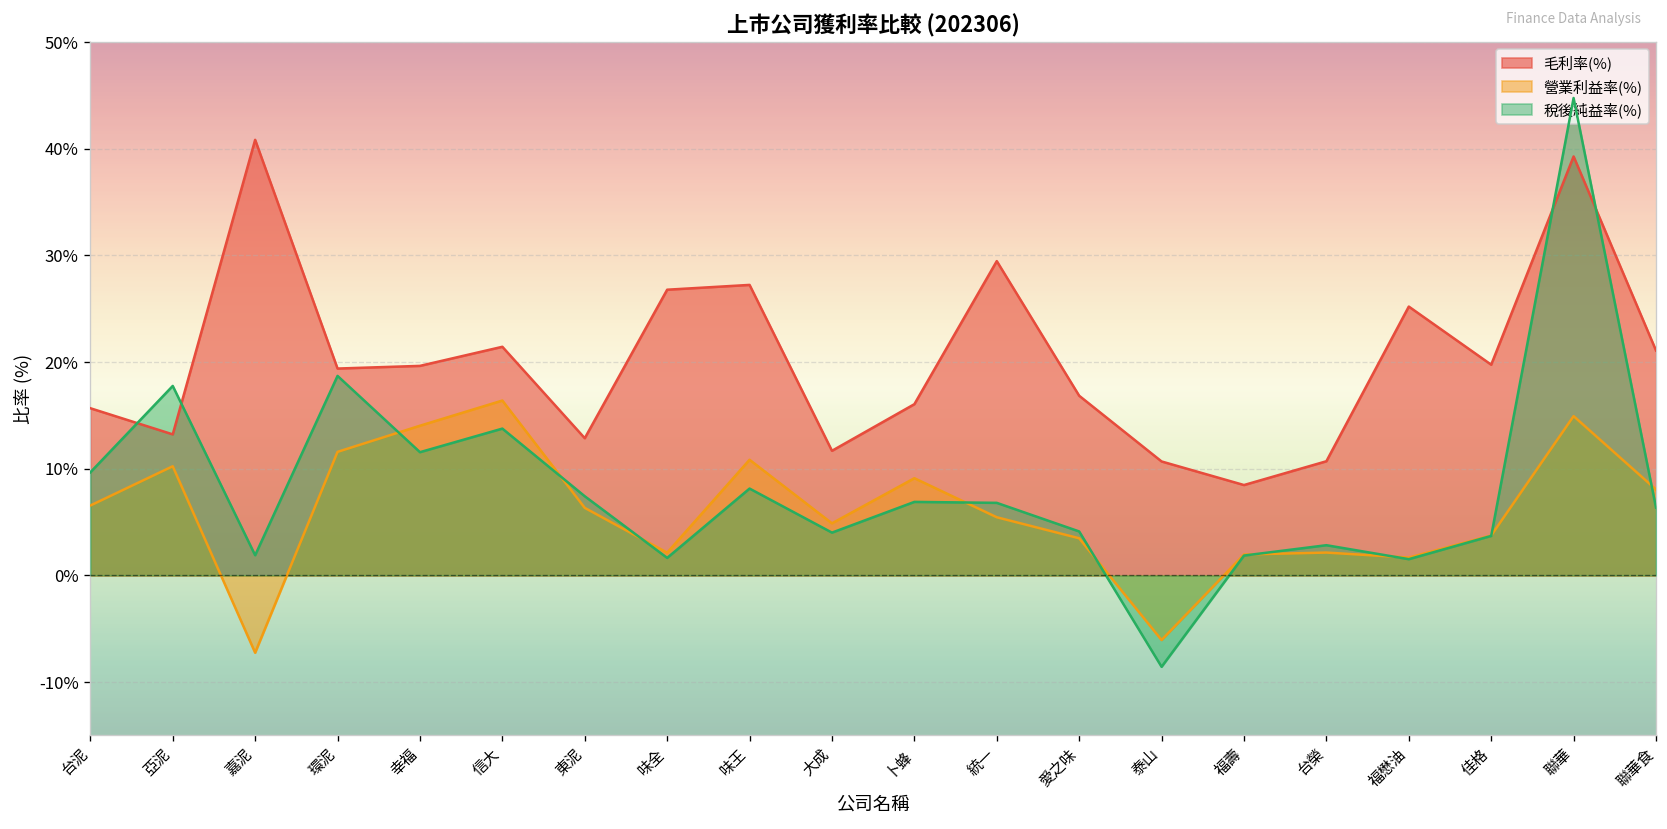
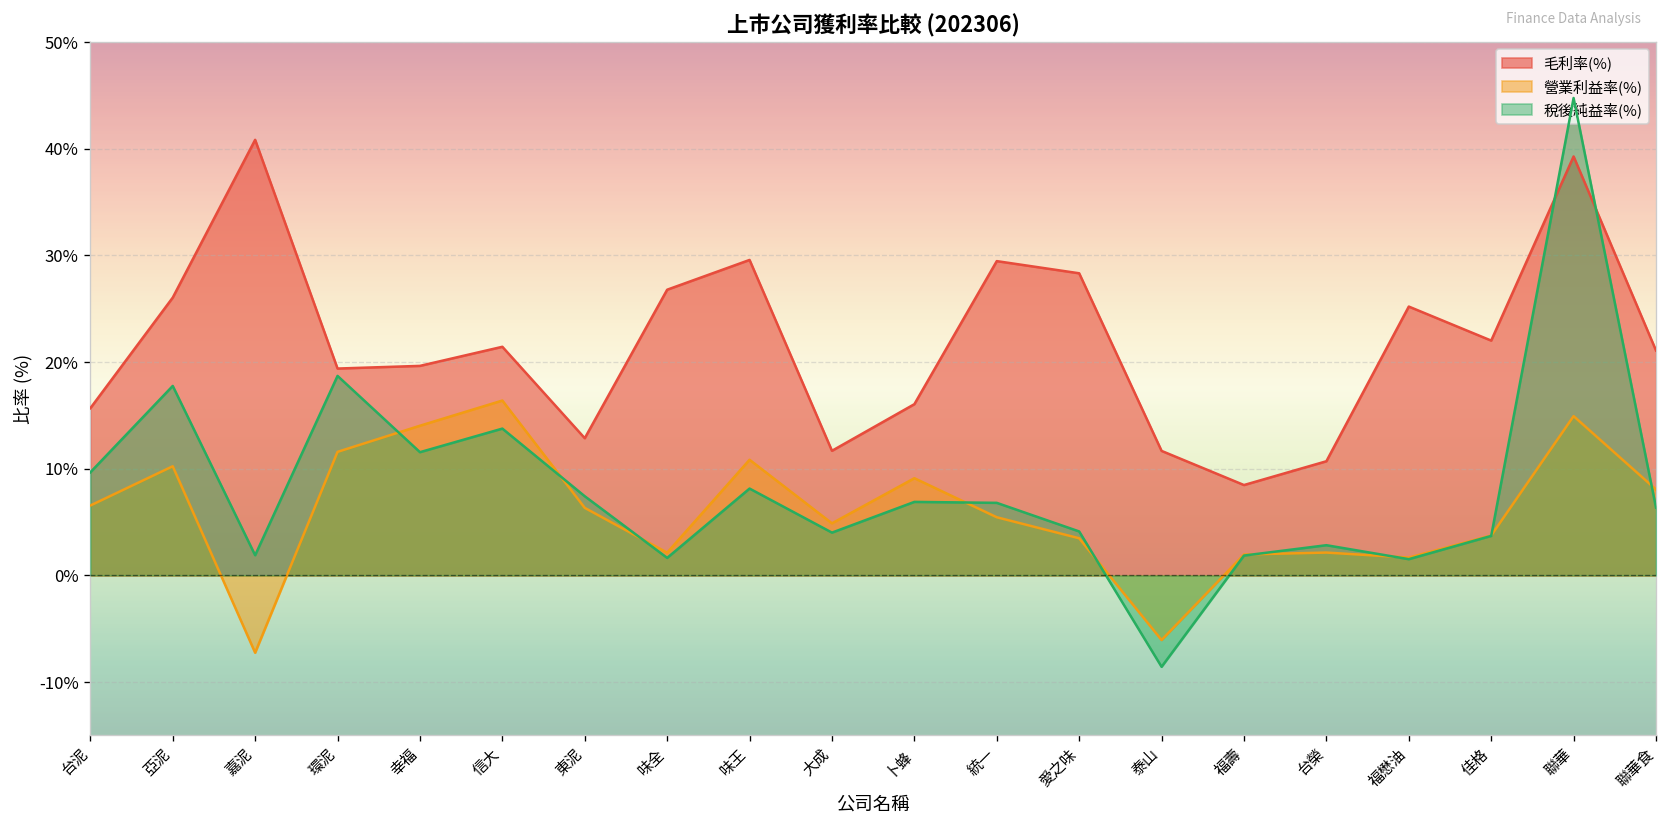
  {
    "毛利率(%)": {
      "台泥": "16%",
-     "亞泥": "13%",
+     "亞泥": "26%",
      "嘉泥": "41%",
      "環泥": "19%",
      "幸福": "20%",
      "信大": "21%",
      "東泥": "13%",
      "味全": "27%",
-     "味王": "27%",
+     "味王": "30%",
      "大成": "12%",
      "卜蜂": "16%",
      "統一": "29%",
-     "愛之味": "17%",
-     "泰山": "11%",
+     "愛之味": "28%",
+     "泰山": "12%",
      "福壽": "8%",
      "台榮": "11%",
      "福懋油": "25%",
-     "佳格": "20%",
+     "佳格": "22%",
      "聯華": "39%",
      "聯華食": "21%"
    }
  }
